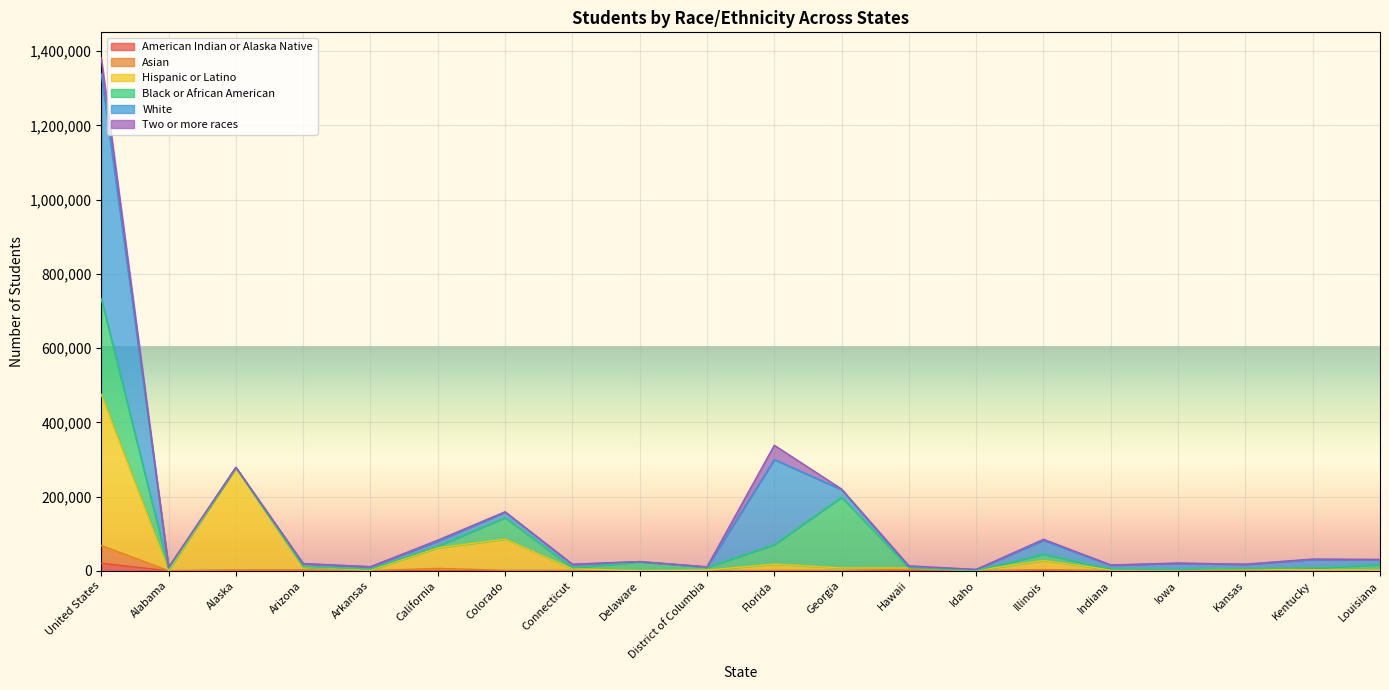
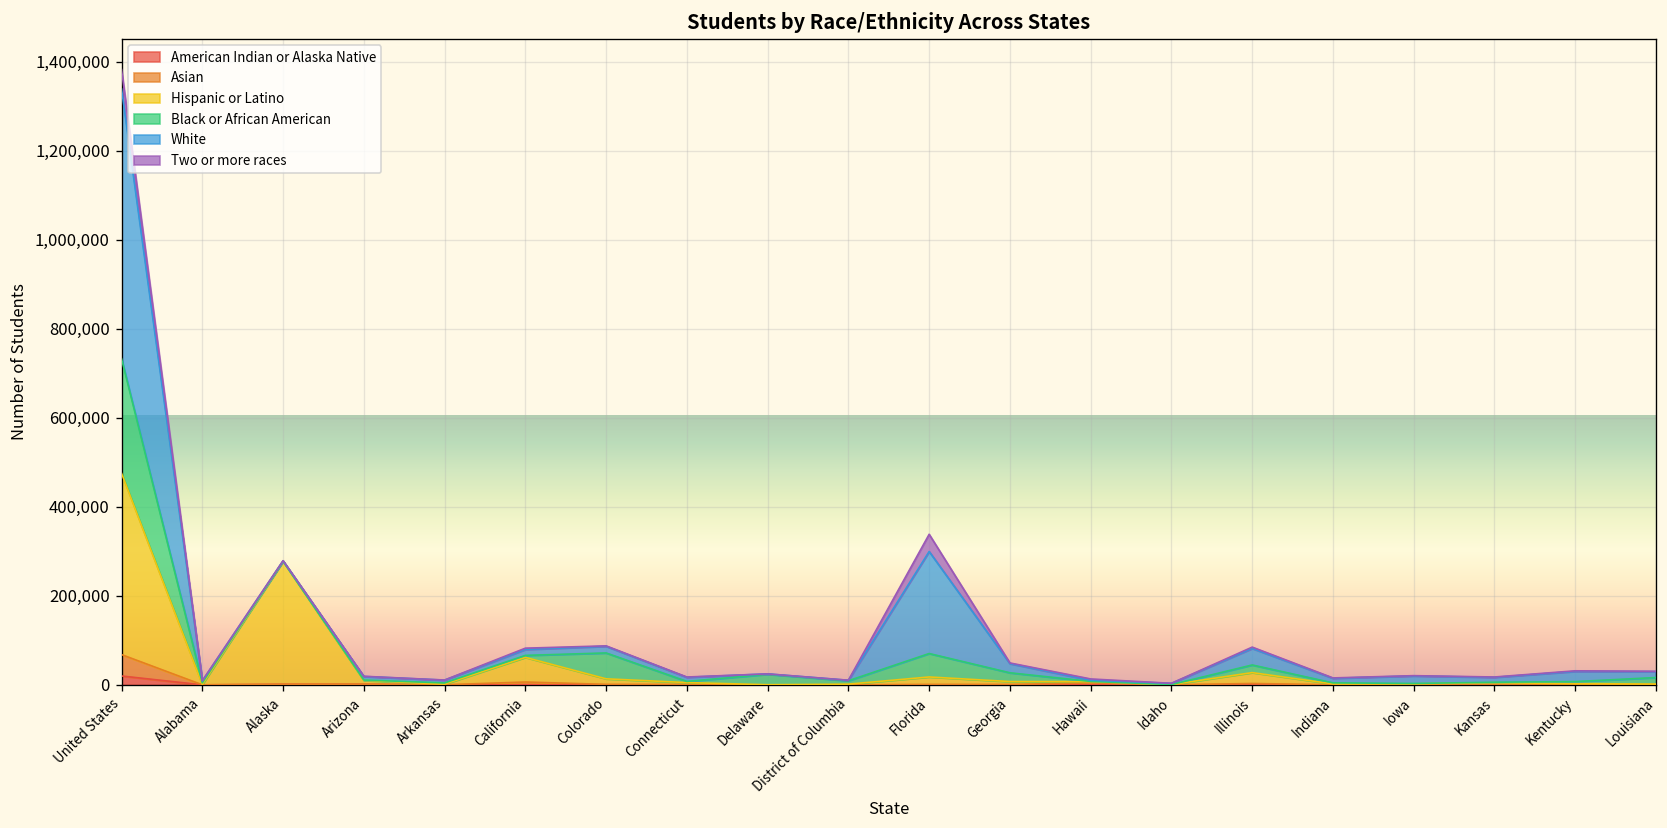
  {
    "Hispanic or Latino": {
      "United States": "410,000",
-     "Colorado": "80,000",
+     "Colorado": "10,000",
      "Florida": "20,000",
      "Illinois": "20,000"
    },
    "Black or African American": {
      "United States": "260,000",
      "Colorado": "60,000",
      "Florida": "50,000",
-     "Georgia": "190,000",
+     "Georgia": "20,000",
      "Illinois": "20,000",
      "Louisiana": "10,000"
    },
    "White": {
      "United States": "610,000",
      "Florida": "230,000"
    },
    "Two or more races": {
      "United States": "40,000",
      "Florida": "40,000"
    }
  }
